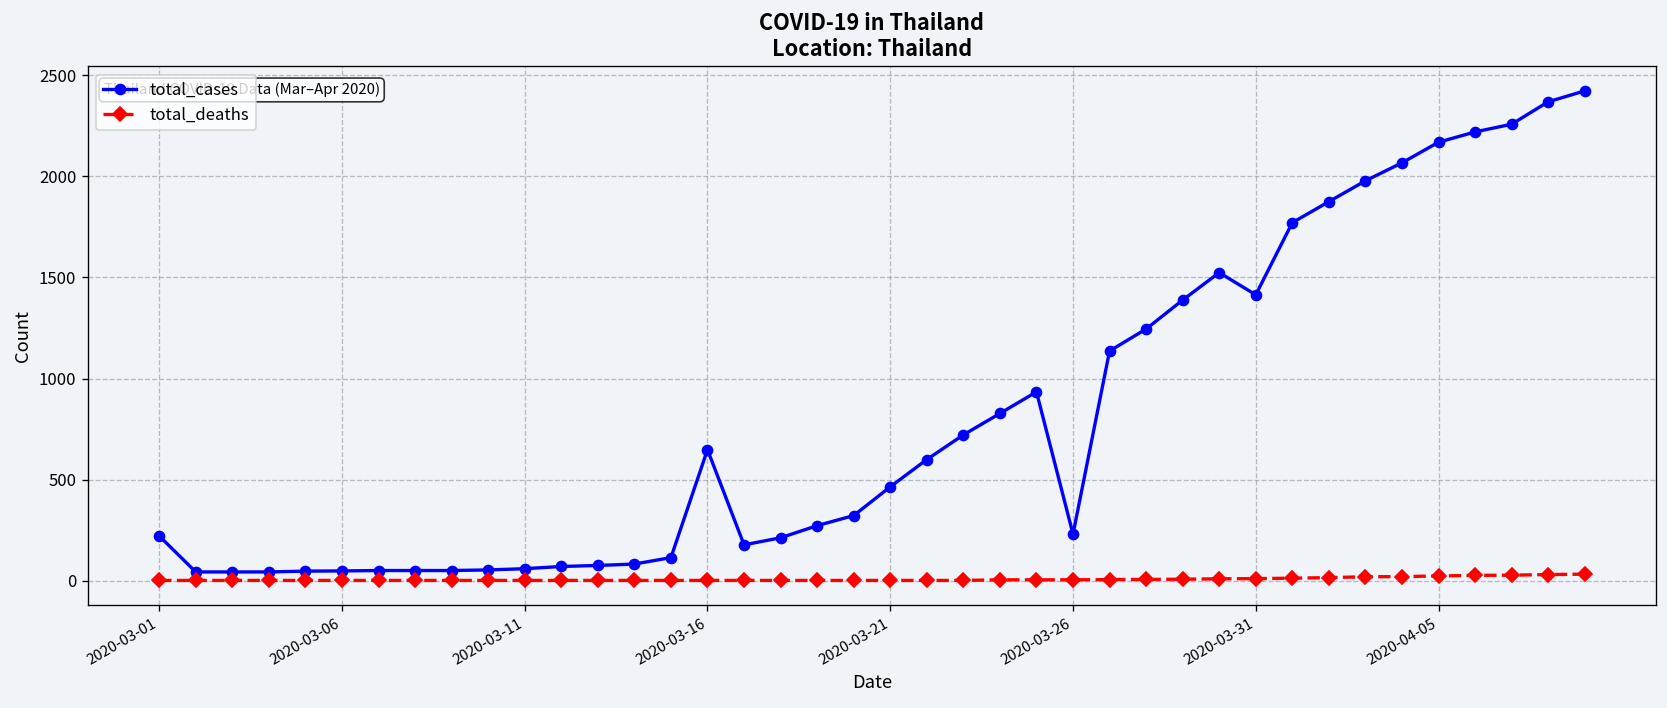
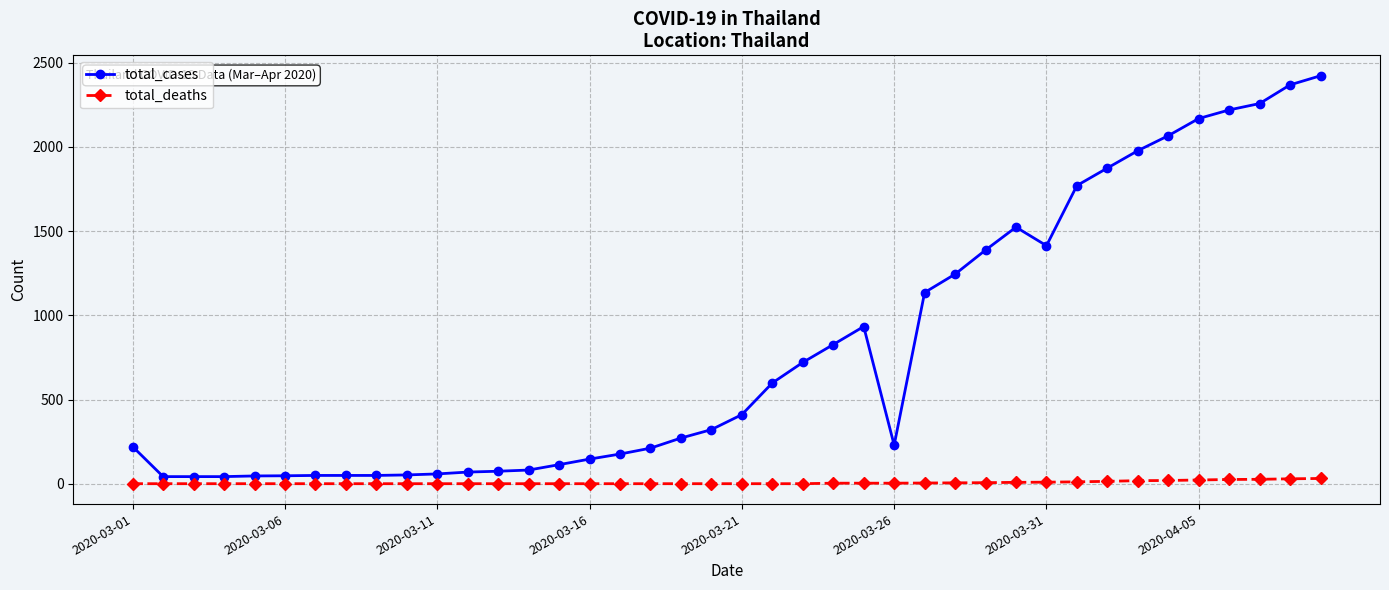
  {
    "total_cases": {
      "2020-03-01": 220,
      "2020-03-06": 50,
      "2020-03-11": 60,
-     "2020-03-16": 650,
-     "2020-03-21": 460,
+     "2020-03-16": 150,
+     "2020-03-21": 410,
      "2020-03-26": 230,
      "2020-03-31": 1410,
      "2020-04-05": 2170
    },
    "total_deaths": {
      "2020-03-01": 0,
      "2020-03-06": 0,
      "2020-03-11": 0,
      "2020-03-16": 0,
      "2020-03-21": 0,
      "2020-03-26": 0,
      "2020-03-31": 10,
      "2020-04-05": 20
    }
  }
